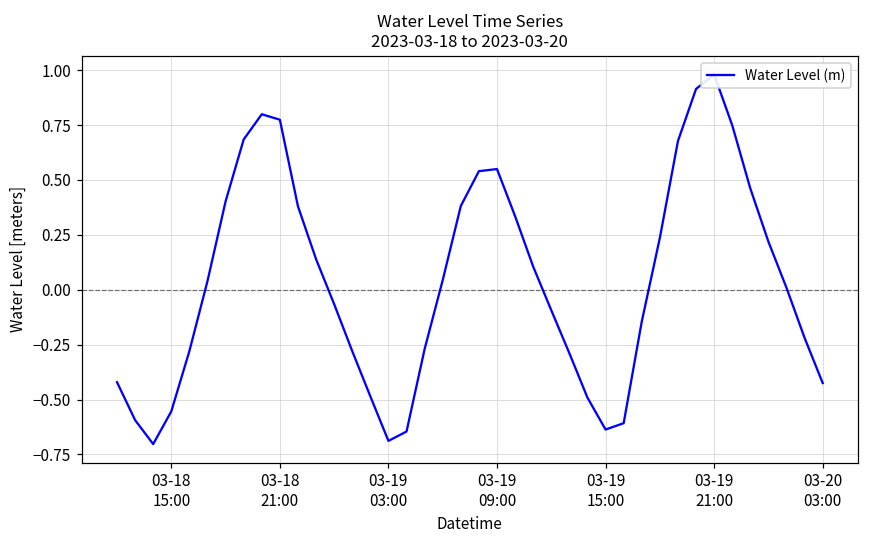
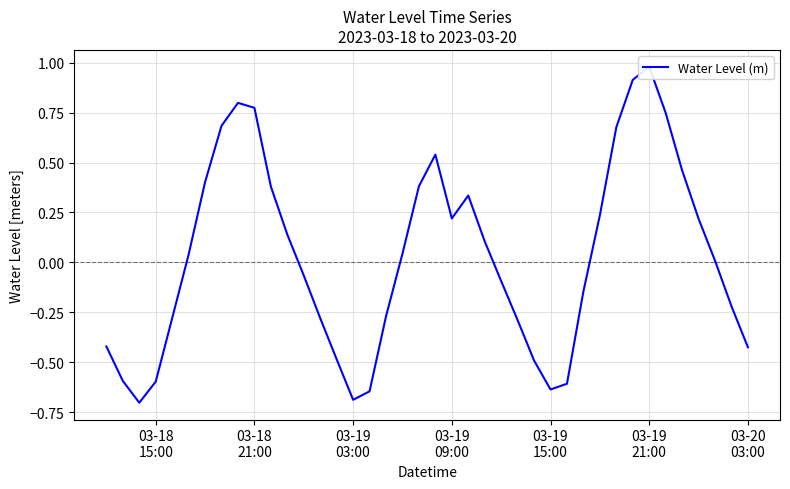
  {
-   "03-18 15:00": -0.55,
+   "03-18 15:00": -0.60,
    "03-18 21:00": 0.77,
    "03-19 03:00": -0.69,
-   "03-19 09:00": 0.55,
+   "03-19 09:00": 0.22,
    "03-19 15:00": -0.64,
    "03-20 03:00": -0.43
  }
